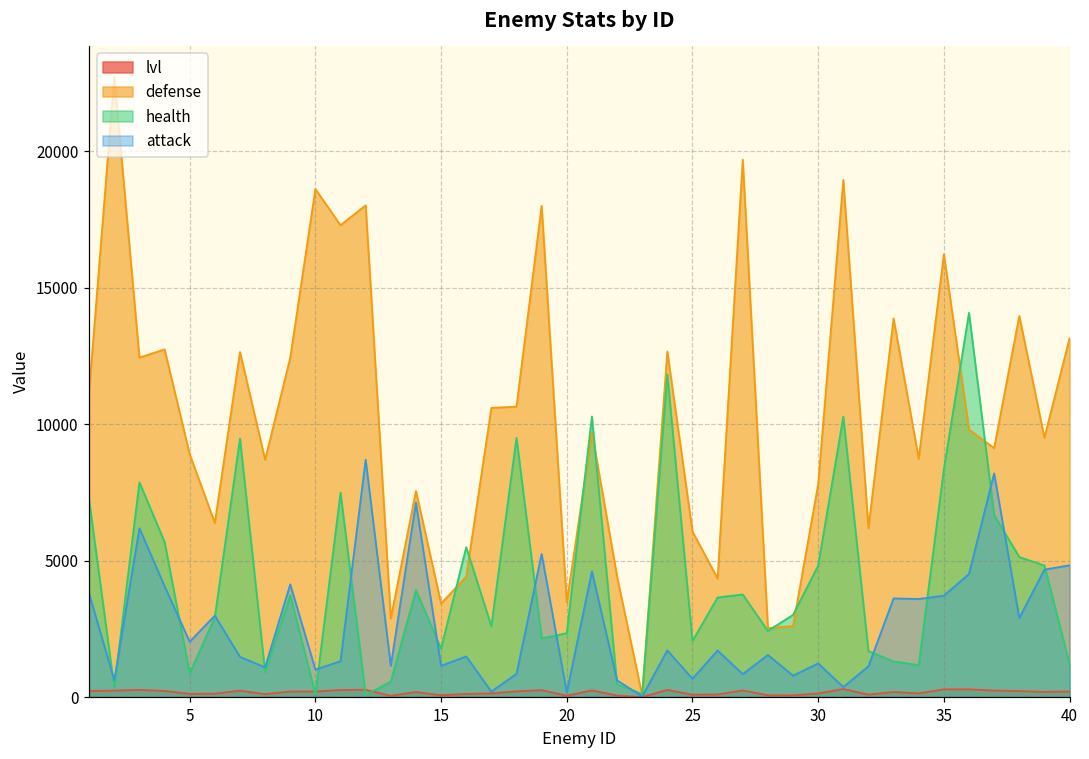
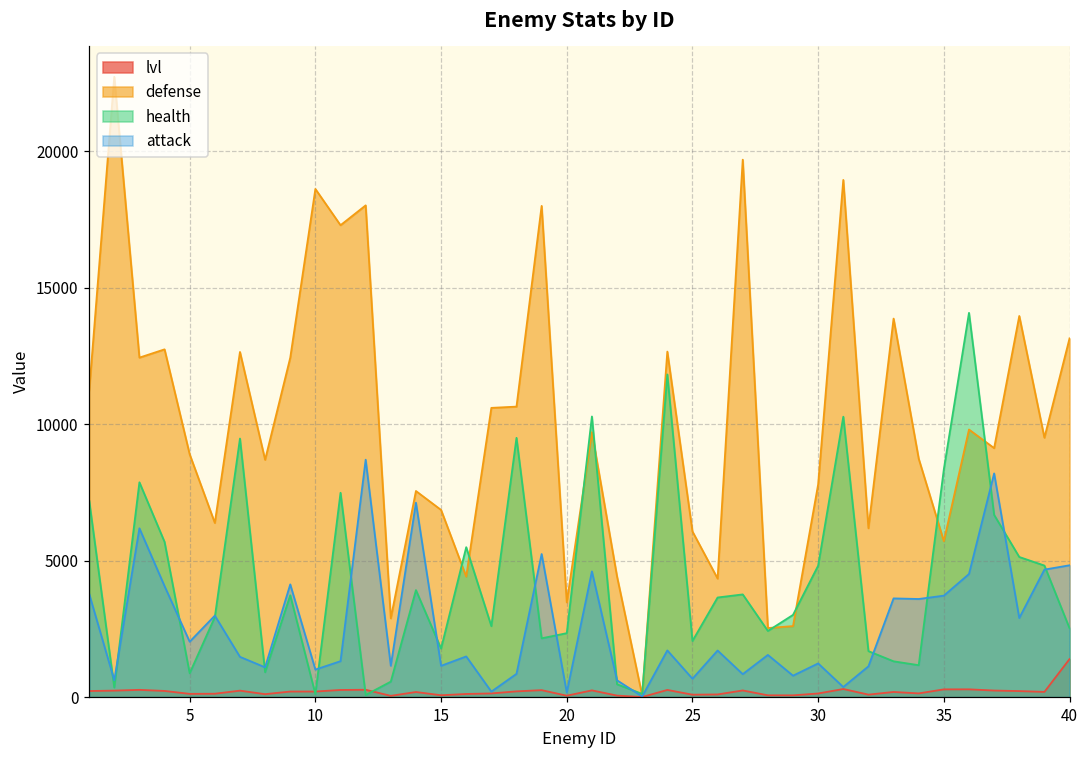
  {
    "lvl": {
      "5": 100,
      "15": 100,
      "20": 100,
      "25": 100,
      "30": 100,
      "35": 300,
-     "40": 200
+     "40": 1400
    },
    "defense": {
      "5": 8900,
      "10": 18600,
-     "15": 3400,
+     "15": 6900,
      "20": 3500,
      "25": 6100,
      "30": 7800,
-     "35": 16200,
+     "35": 5700,
      "40": 13100
    },
    "health": {
      "5": 900,
      "15": 1800,
      "20": 2300,
      "25": 2100,
      "30": 4800,
      "35": 8400,
-     "40": 1200
+     "40": 2500
    },
    "attack": {
      "5": 2000,
      "10": 1000,
      "15": 1100,
      "20": 200,
      "25": 700,
      "30": 1200,
      "35": 3700,
      "40": 4800
    }
  }
